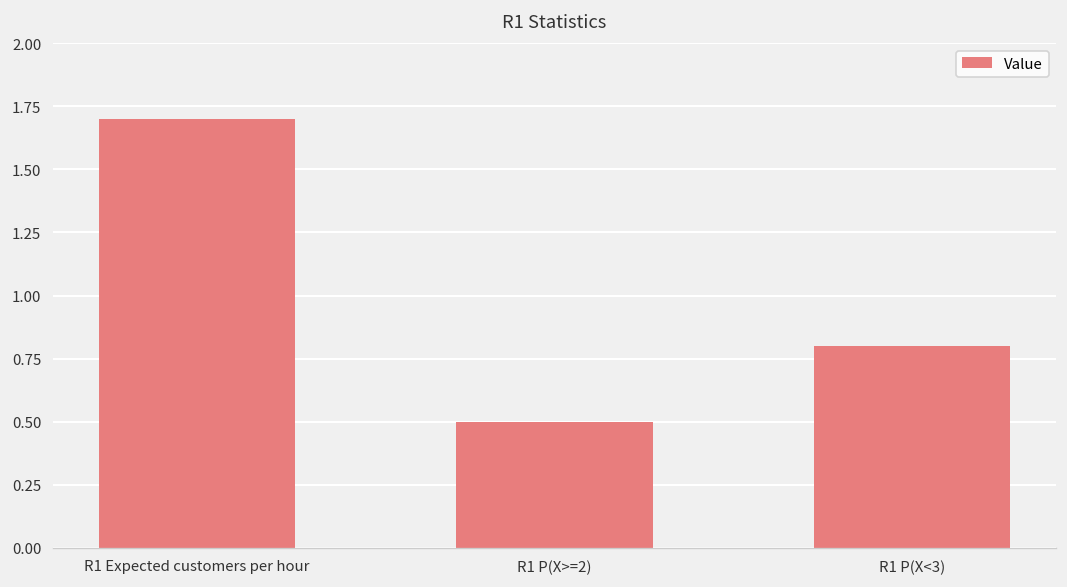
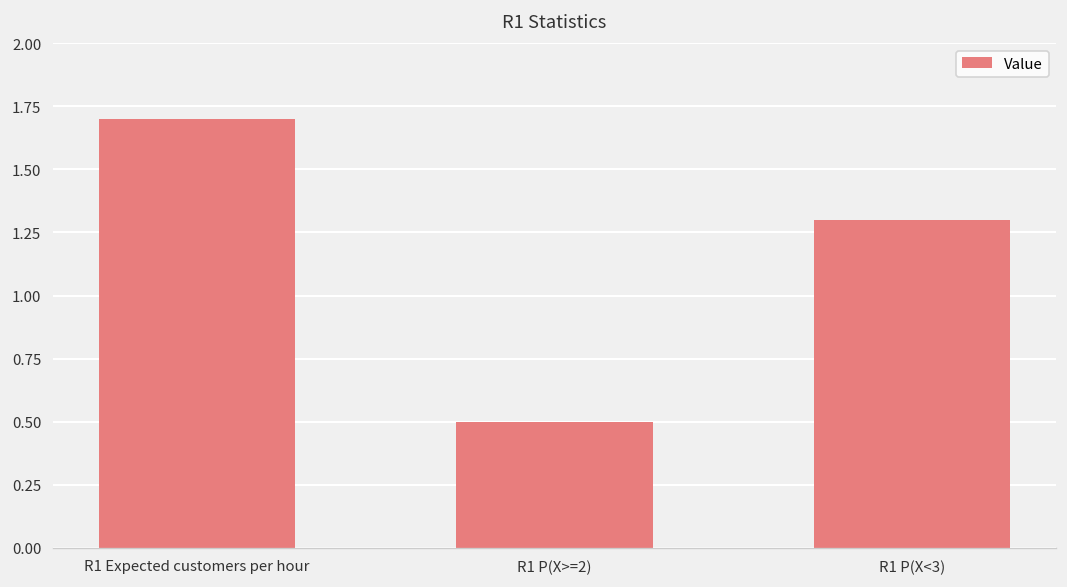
  {
    "R1 Expected customers per hour": 1.7,
    "R1 P(X>=2)": 0.5,
-   "R1 P(X<3)": 0.8
+   "R1 P(X<3)": 1.3
  }
